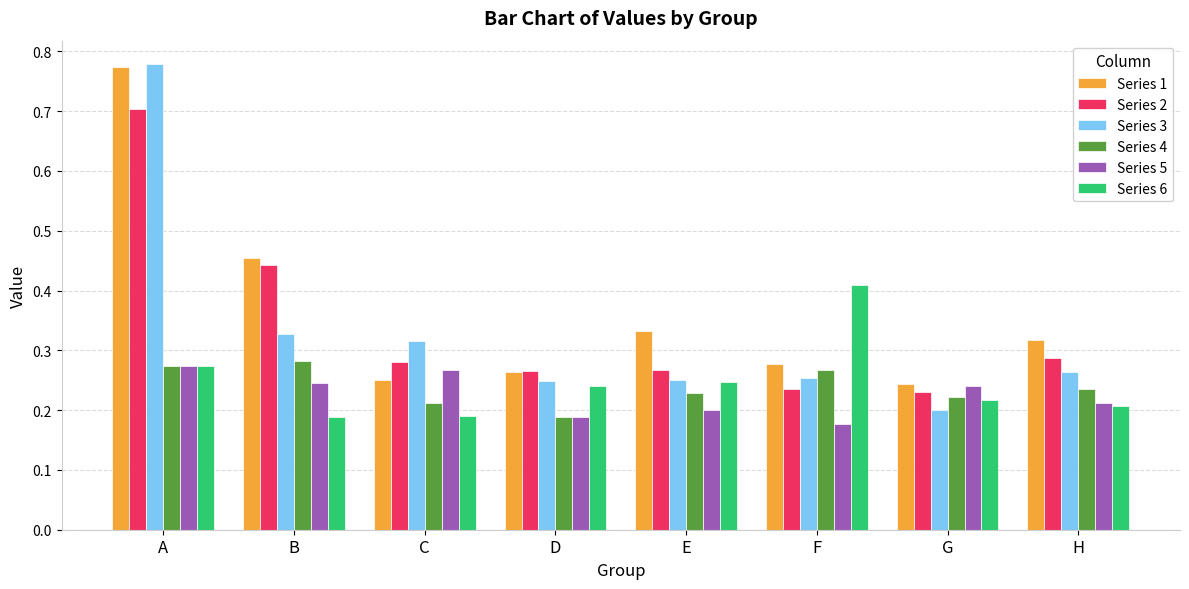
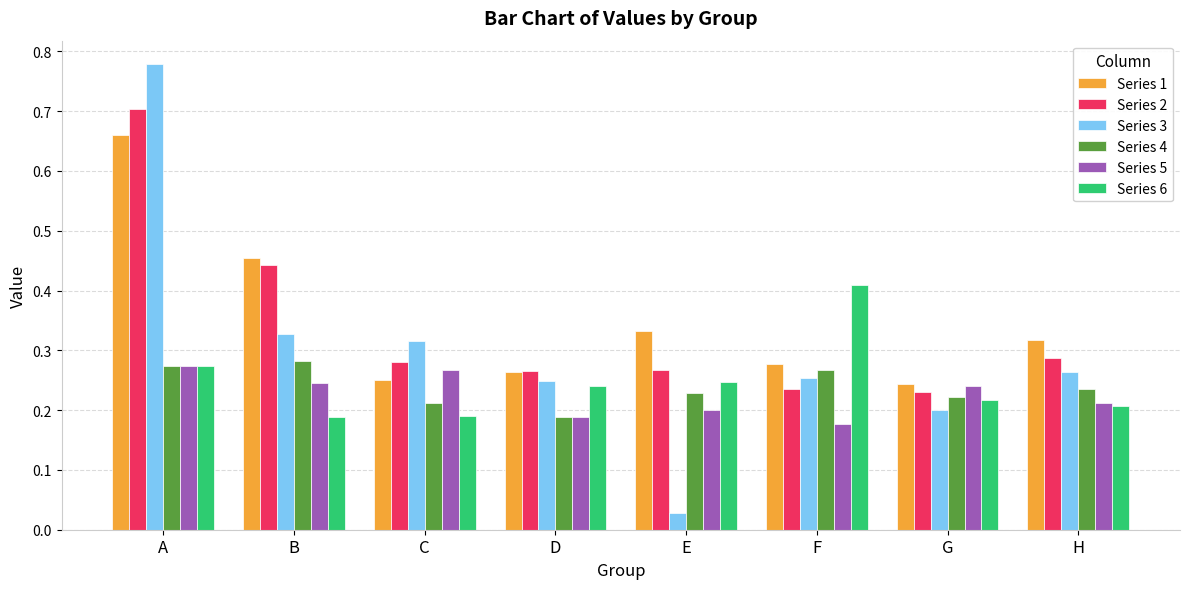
  {
    "Series 1": {
-     "A": 0.77,
+     "A": 0.66,
      "B": 0.45,
      "C": 0.25,
      "D": 0.26,
      "E": 0.33,
      "F": 0.28,
      "G": 0.24,
      "H": 0.32
    },
    "Series 2": {
      "A": 0.70,
      "B": 0.44,
      "C": 0.28,
      "D": 0.27,
      "E": 0.27,
      "F": 0.24,
      "G": 0.23,
      "H": 0.29
    },
    "Series 3": {
      "A": 0.78,
      "B": 0.33,
      "C": 0.32,
      "D": 0.25,
-     "E": 0.25,
+     "E": 0.03,
      "F": 0.25,
      "G": 0.20,
      "H": 0.26
    },
    "Series 4": {
      "A": 0.27,
      "B": 0.28,
      "C": 0.21,
      "D": 0.19,
      "E": 0.23,
      "F": 0.27,
      "G": 0.22,
      "H": 0.24
    },
    "Series 5": {
      "A": 0.27,
      "B": 0.25,
      "C": 0.27,
      "D": 0.19,
      "E": 0.20,
      "F": 0.18,
      "G": 0.24,
      "H": 0.21
    },
    "Series 6": {
      "A": 0.27,
      "B": 0.19,
      "C": 0.19,
      "D": 0.24,
      "E": 0.25,
      "F": 0.41,
      "G": 0.22,
      "H": 0.21
    }
  }
